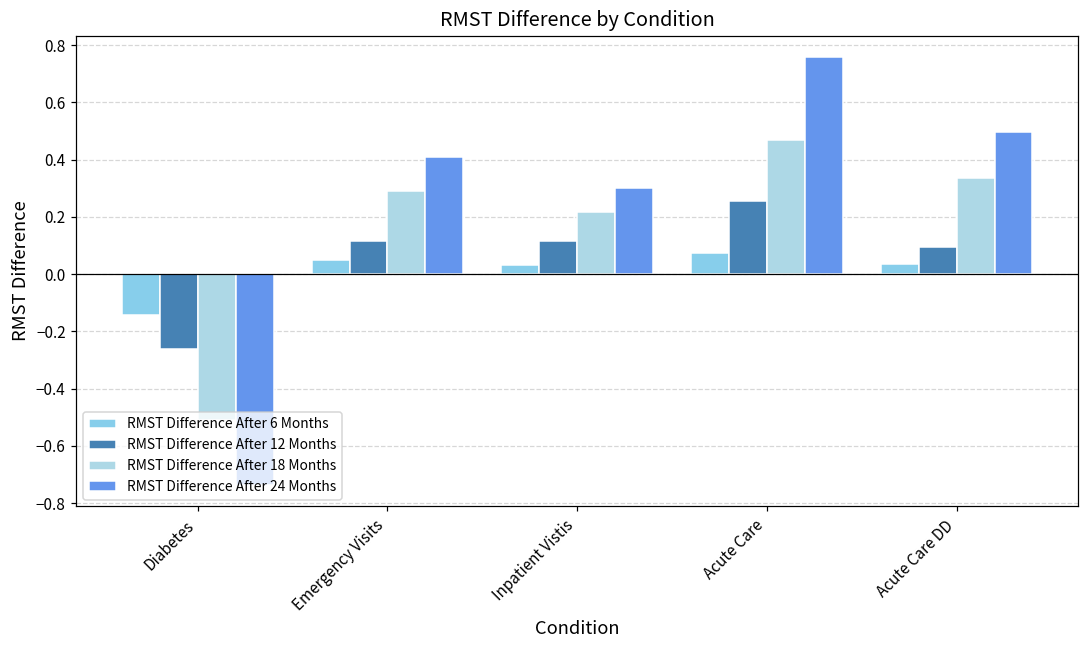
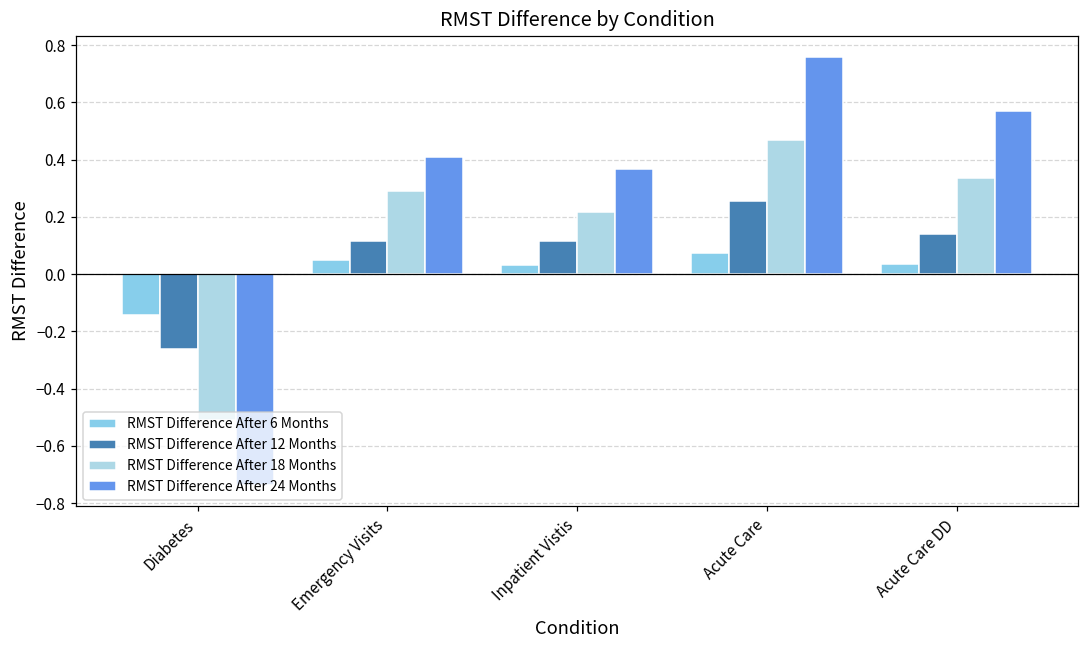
  {
    "RMST Difference After 12 Months": {
      "Diabetes": -0.26,
      "Emergency Visits": 0.11,
      "Inpatient Vistis": 0.11,
      "Acute Care": 0.26,
-     "Acute Care DD": 0.10
+     "Acute Care DD": 0.14
    },
    "RMST Difference After 24 Months": {
      "Emergency Visits": 0.41,
-     "Inpatient Vistis": 0.30,
+     "Inpatient Vistis": 0.37,
      "Acute Care": 0.76,
-     "Acute Care DD": 0.50
+     "Acute Care DD": 0.57
    }
  }
